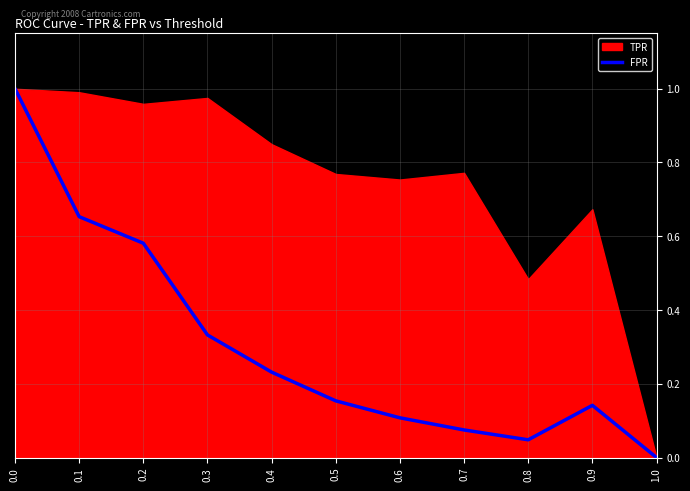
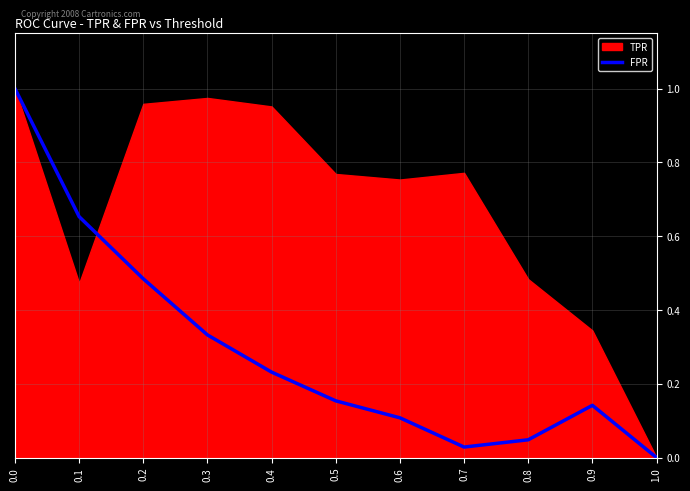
  {
    "TPR": {
-     "0.1": 0.99,
+     "0.1": 0.47,
      "0.2": 0.96,
      "0.3": 0.98,
-     "0.4": 0.85,
+     "0.4": 0.95,
      "0.5": 0.77,
      "0.6": 0.75,
      "0.7": 0.77,
      "0.8": 0.48,
-     "0.9": 0.67
+     "0.9": 0.34
    },
    "FPR": {
      "0.1": 0.65,
-     "0.2": 0.58,
+     "0.2": 0.48,
      "0.3": 0.33,
      "0.4": 0.23,
      "0.5": 0.15,
      "0.6": 0.11,
-     "0.7": 0.07,
+     "0.7": 0.03,
      "0.8": 0.05,
      "0.9": 0.14
    }
  }
